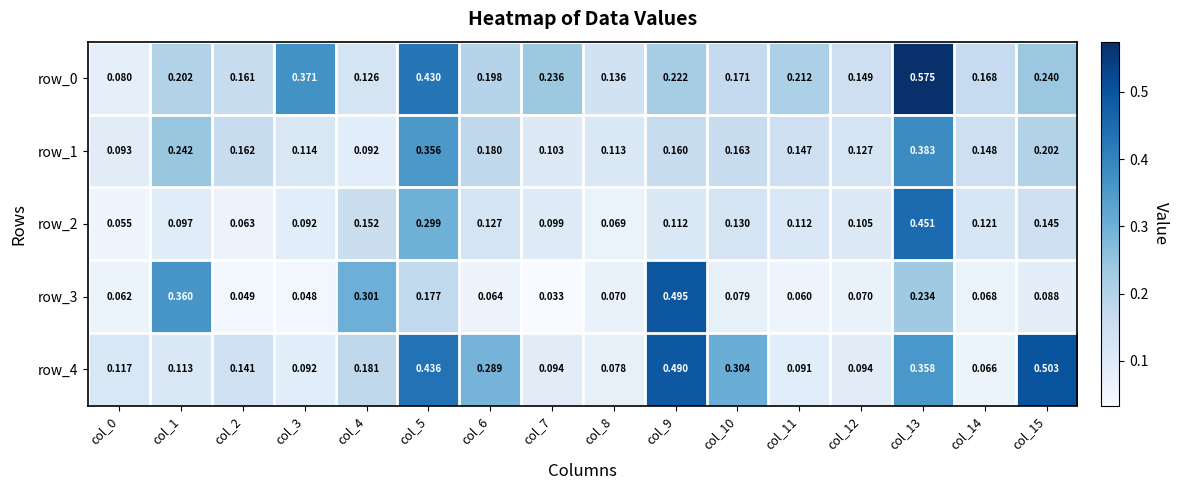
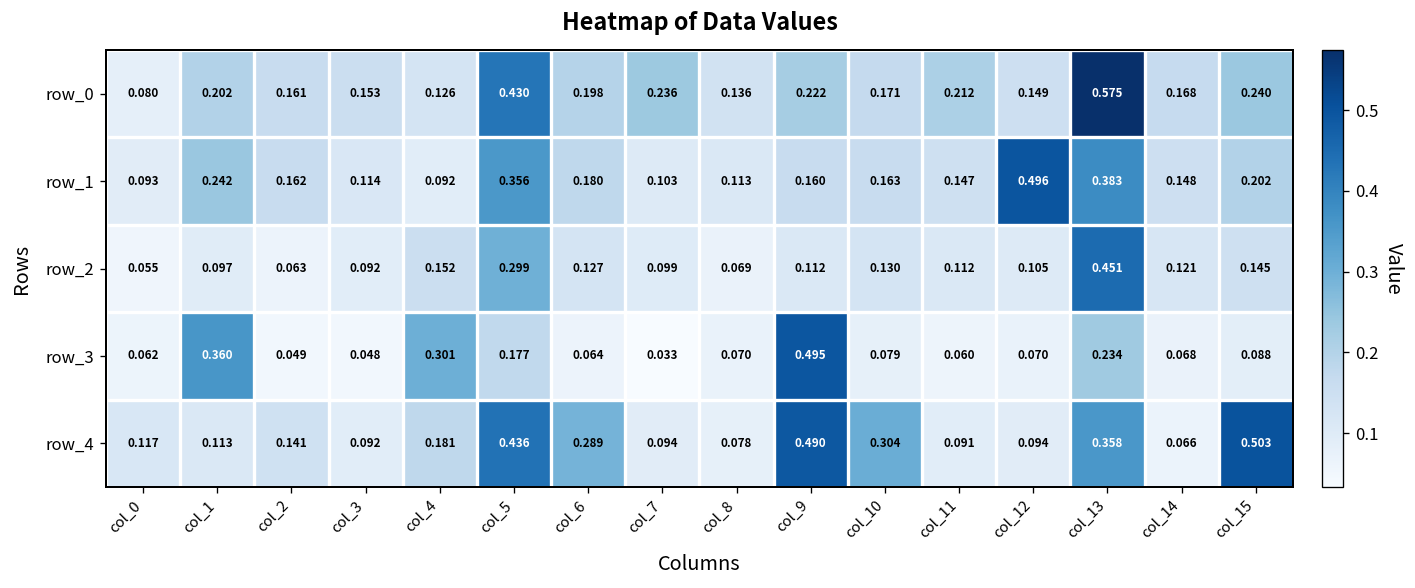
  {
    "row_0": {
      "col_0": 0.080,
      "col_1": 0.202,
      "col_2": 0.161,
-     "col_3": 0.371,
+     "col_3": 0.153,
      "col_4": 0.126,
      "col_5": 0.430,
      "col_6": 0.198,
      "col_7": 0.236,
      "col_8": 0.136,
      "col_9": 0.222,
      "col_10": 0.171,
      "col_11": 0.212,
      "col_12": 0.149,
      "col_13": 0.575,
      "col_14": 0.168,
      "col_15": 0.240
    },
    "row_1": {
      "col_0": 0.093,
      "col_1": 0.242,
      "col_2": 0.162,
      "col_3": 0.114,
      "col_4": 0.092,
      "col_5": 0.356,
      "col_6": 0.180,
      "col_7": 0.103,
      "col_8": 0.113,
      "col_9": 0.160,
      "col_10": 0.163,
      "col_11": 0.147,
-     "col_12": 0.127,
+     "col_12": 0.496,
      "col_13": 0.383,
      "col_14": 0.148,
      "col_15": 0.202
    },
    "row_2": {
      "col_0": 0.055,
      "col_1": 0.097,
      "col_2": 0.063,
      "col_3": 0.092,
      "col_4": 0.152,
      "col_5": 0.299,
      "col_6": 0.127,
      "col_7": 0.099,
      "col_8": 0.069,
      "col_9": 0.112,
      "col_10": 0.130,
      "col_11": 0.112,
      "col_12": 0.105,
      "col_13": 0.451,
      "col_14": 0.121,
      "col_15": 0.145
    },
    "row_3": {
      "col_0": 0.062,
      "col_1": 0.360,
      "col_2": 0.049,
      "col_3": 0.048,
      "col_4": 0.301,
      "col_5": 0.177,
      "col_6": 0.064,
      "col_7": 0.033,
      "col_8": 0.070,
      "col_9": 0.495,
      "col_10": 0.079,
      "col_11": 0.060,
      "col_12": 0.070,
      "col_13": 0.234,
      "col_14": 0.068,
      "col_15": 0.088
    },
    "row_4": {
      "col_0": 0.117,
      "col_1": 0.113,
      "col_2": 0.141,
      "col_3": 0.092,
      "col_4": 0.181,
      "col_5": 0.436,
      "col_6": 0.289,
      "col_7": 0.094,
      "col_8": 0.078,
      "col_9": 0.490,
      "col_10": 0.304,
      "col_11": 0.091,
      "col_12": 0.094,
      "col_13": 0.358,
      "col_14": 0.066,
      "col_15": 0.503
    }
  }
